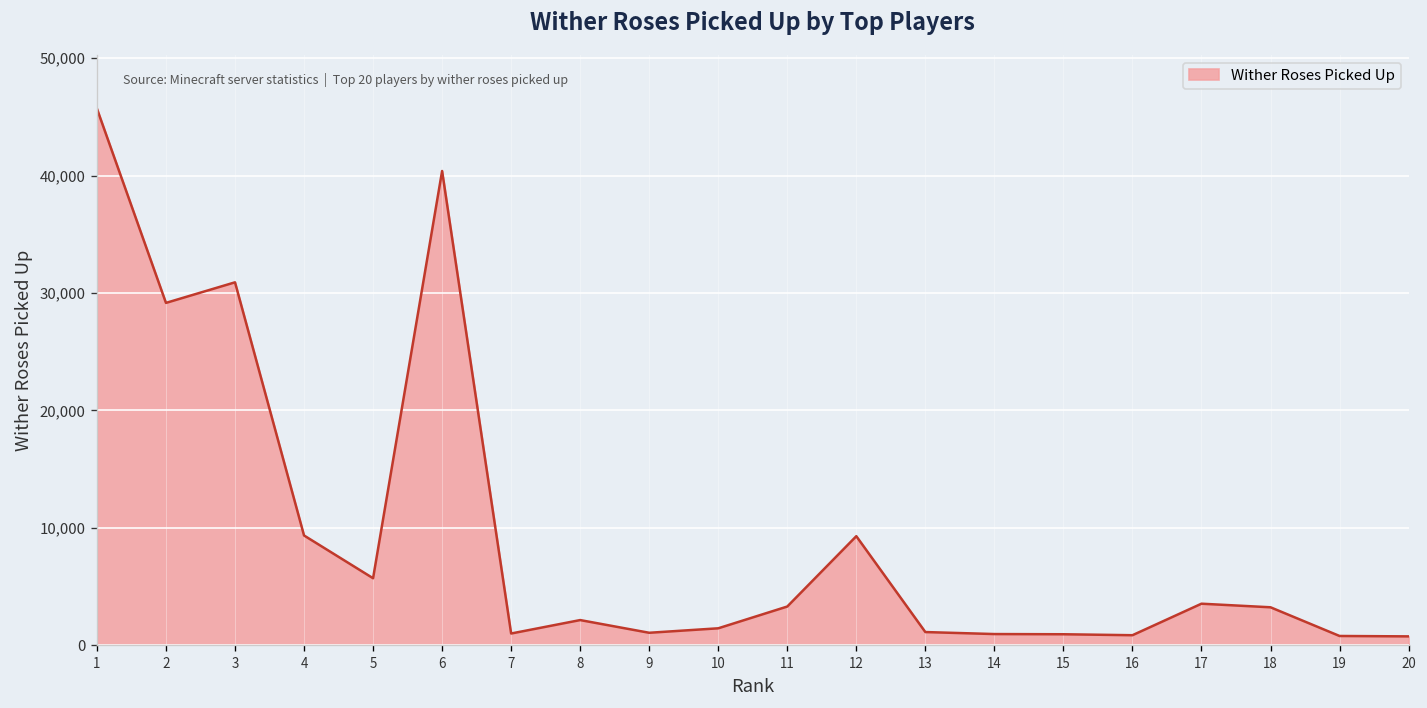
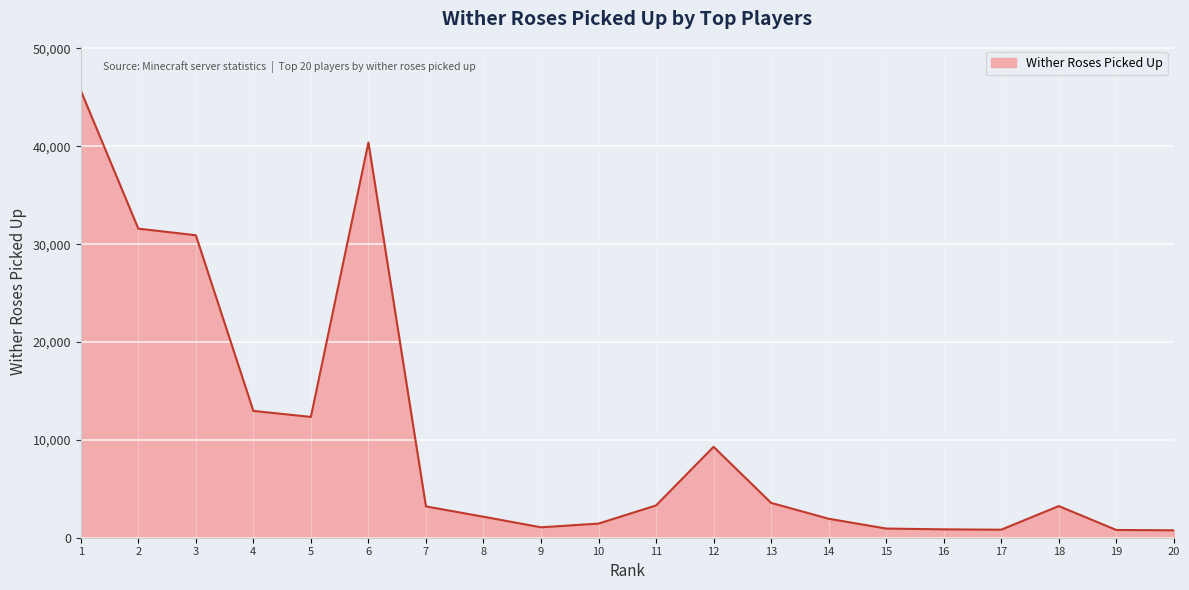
  {
    "1": "46,000",
-   "2": "29,000",
+   "2": "32,000",
    "3": "31,000",
-   "4": "9,000",
-   "5": "6,000",
+   "4": "13,000",
+   "5": "12,000",
    "6": "40,000",
-   "7": "1,000",
+   "7": "3,000",
    "8": "2,000",
    "9": "1,000",
    "10": "1,000",
    "11": "3,000",
    "12": "9,000",
-   "13": "1,000",
-   "14": "1,000",
+   "13": "4,000",
+   "14": "2,000",
    "15": "1,000",
    "16": "1,000",
-   "17": "4,000",
+   "17": "1,000",
    "18": "3,000",
    "19": "1,000",
    "20": "1,000"
  }
